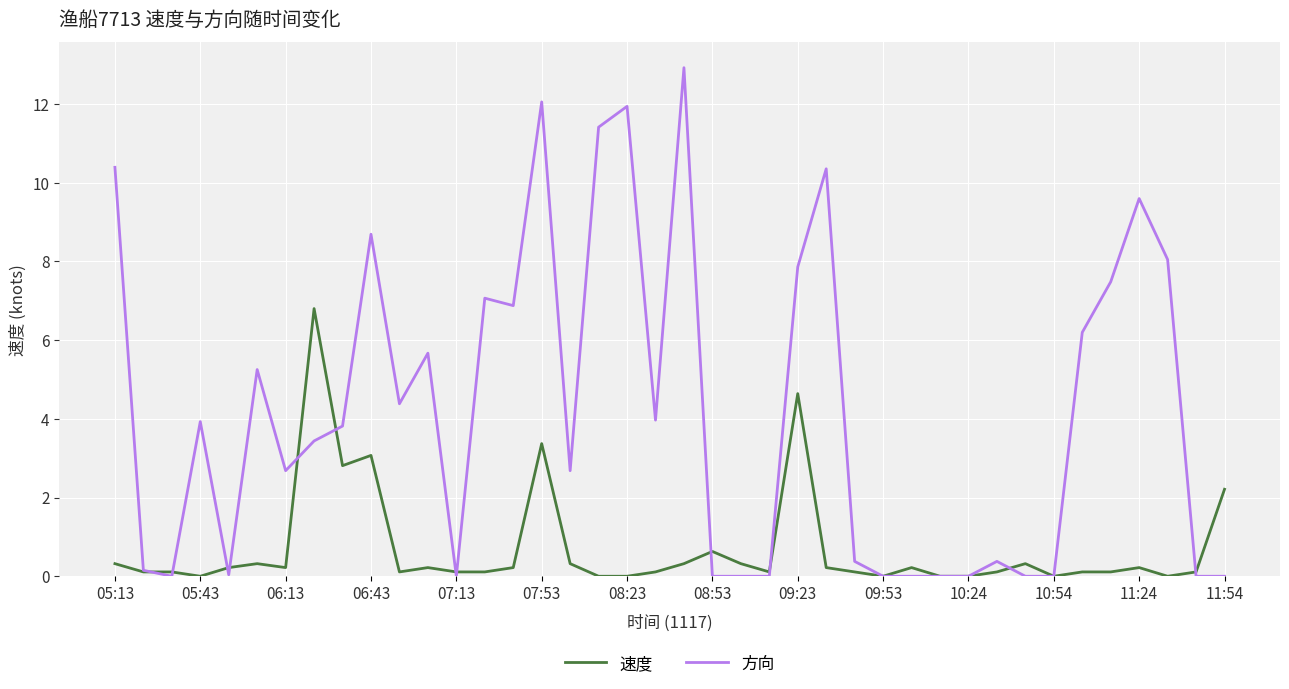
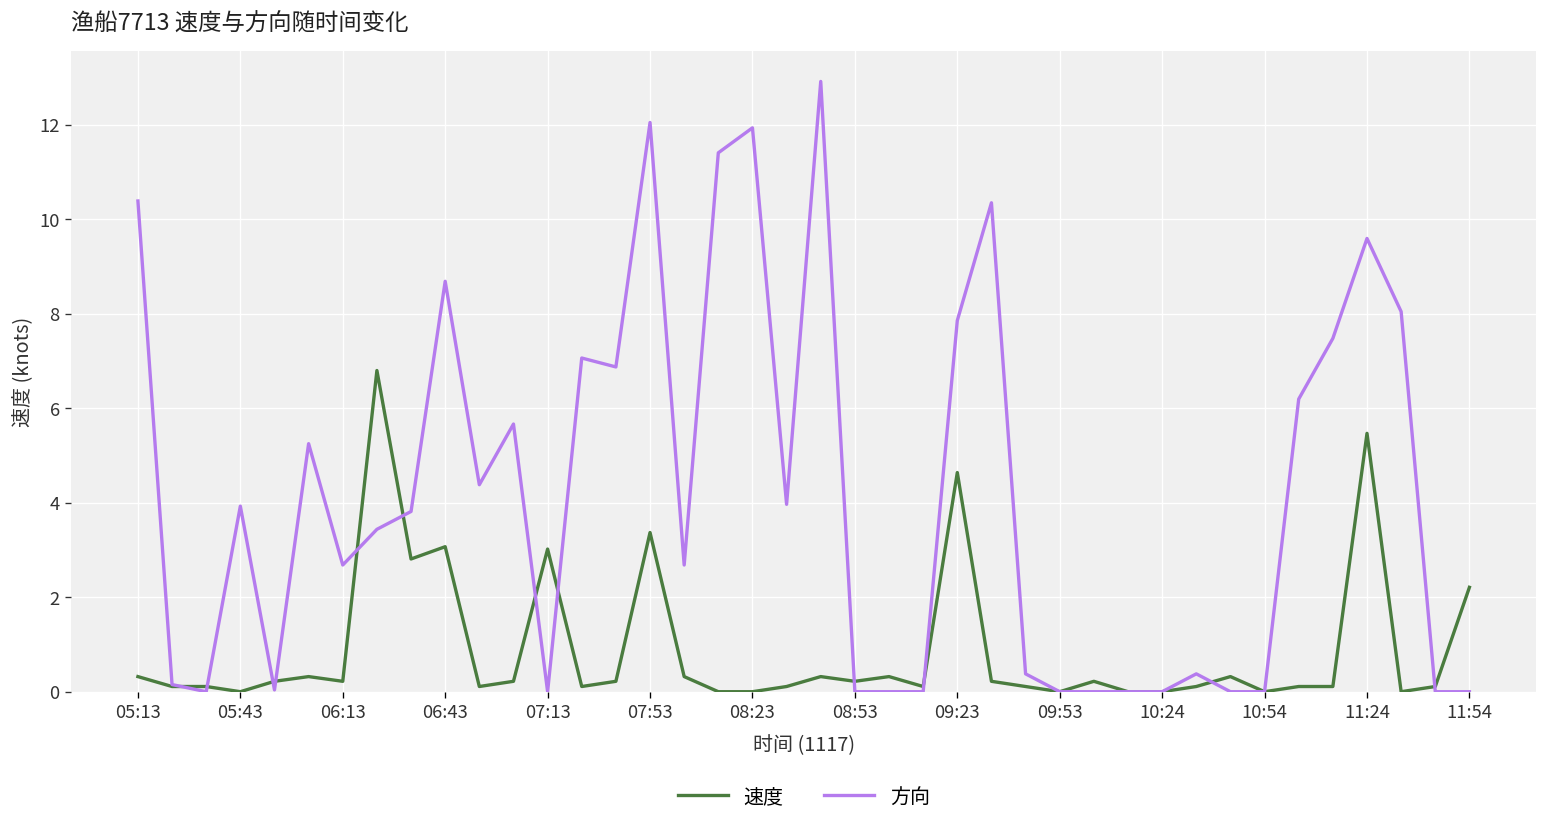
  {
    "速度": {
      "05:13": 0.3,
      "05:43": 0.0,
      "06:13": 0.2,
      "06:43": 3.1,
-     "07:13": 0.1,
+     "07:13": 3.0,
      "07:53": 3.4,
      "08:23": 0.0,
-     "08:53": 0.6,
+     "08:53": 0.2,
      "09:23": 4.6,
-     "11:24": 0.2,
+     "11:24": 5.5,
      "11:54": 2.2
    },
    "方向": {
      "05:13": 10.4,
      "05:43": 3.9,
      "06:13": 2.7,
      "06:43": 8.7,
      "07:13": 0.0,
      "07:53": 12.1,
      "08:23": 11.9,
      "08:53": 0.0,
      "09:23": 7.9,
      "11:24": 9.6,
      "11:54": 0.0
    }
  }
